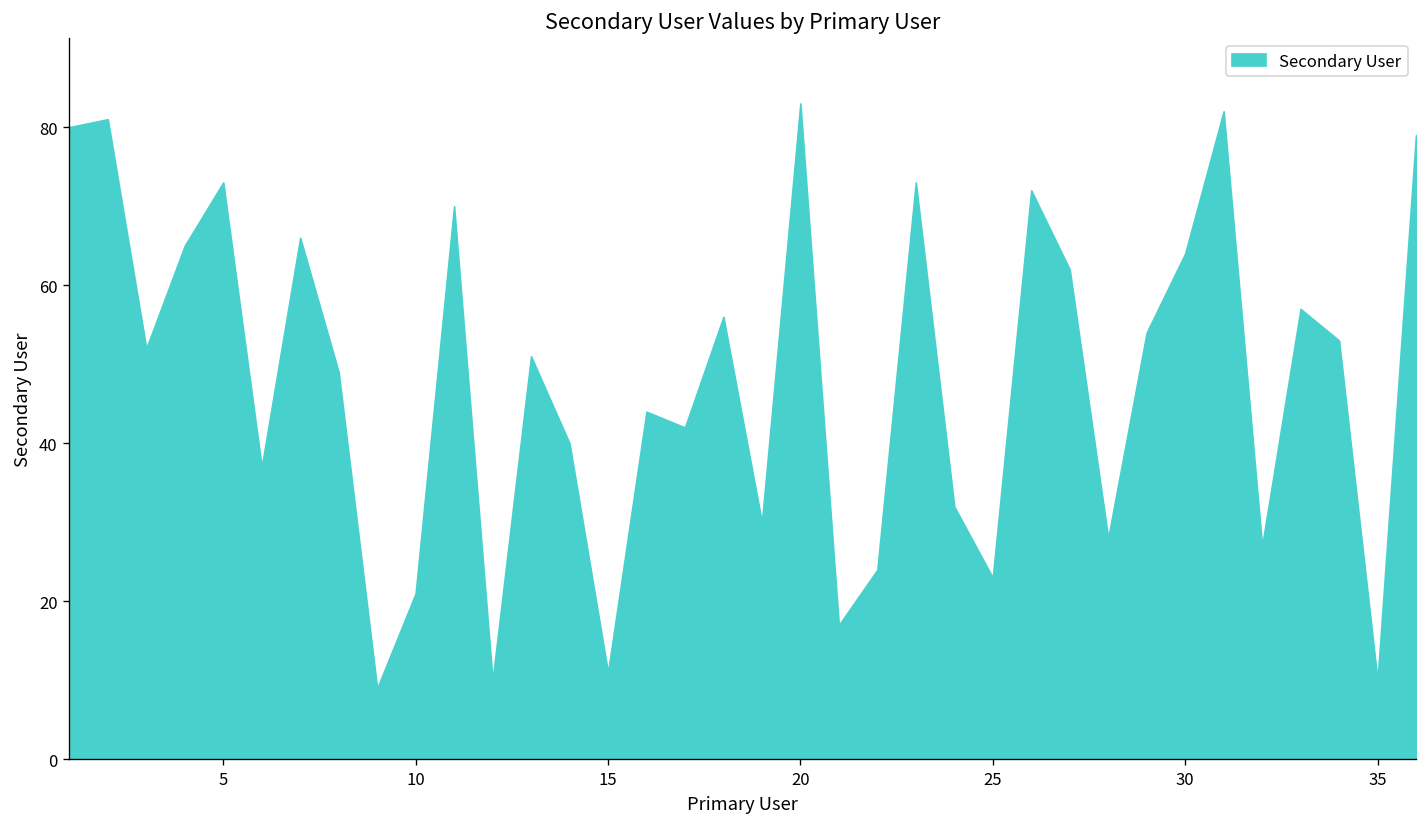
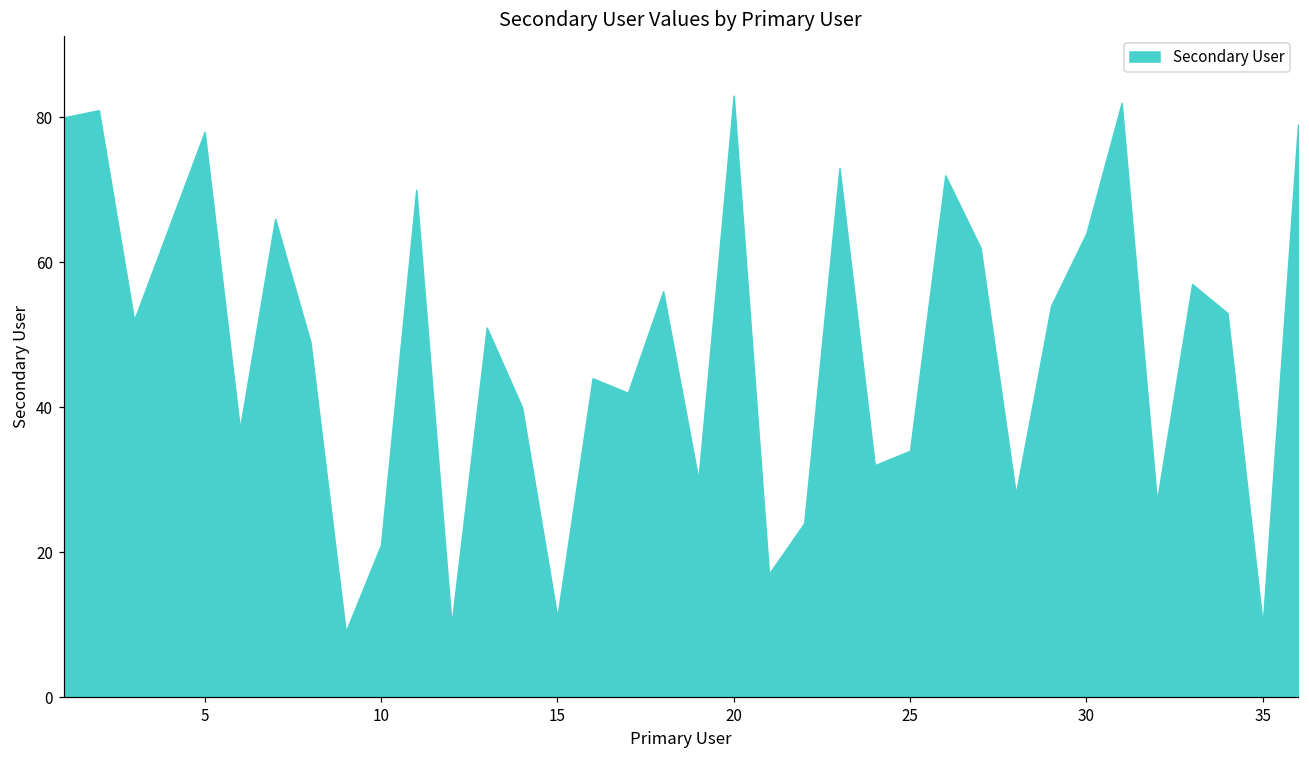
  {
-   "5": 73,
+   "5": 78,
    "10": 21,
    "15": 11,
    "20": 83,
-   "25": 23,
+   "25": 34,
    "30": 64,
    "35": 10
  }
